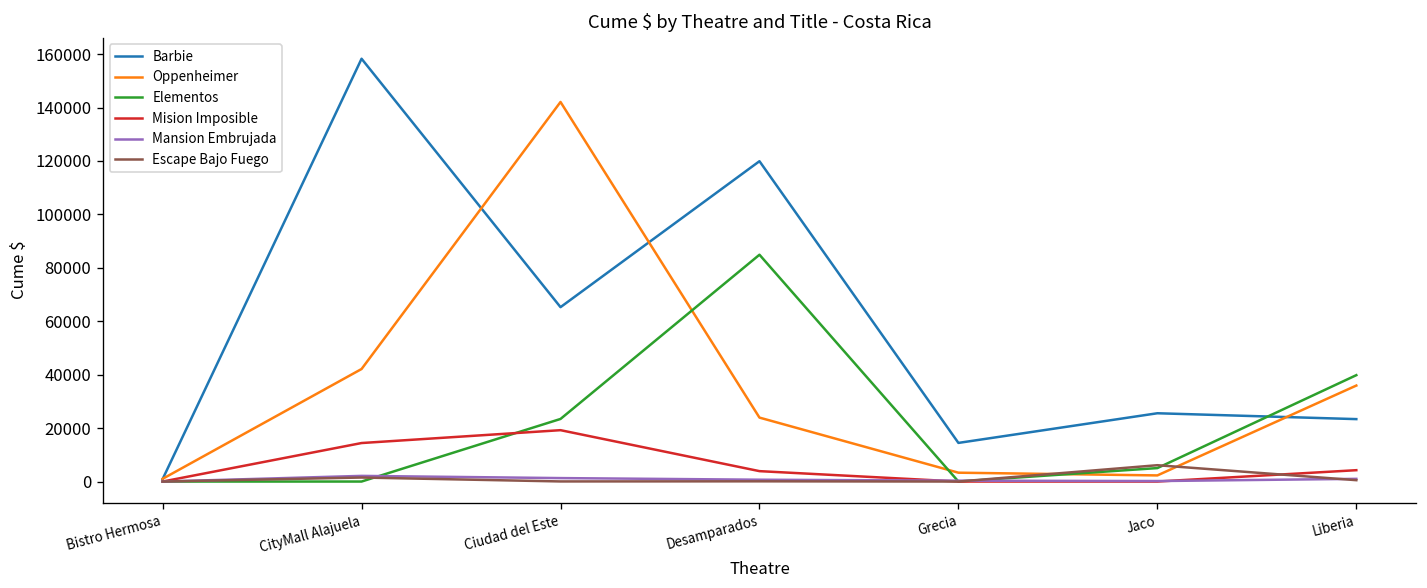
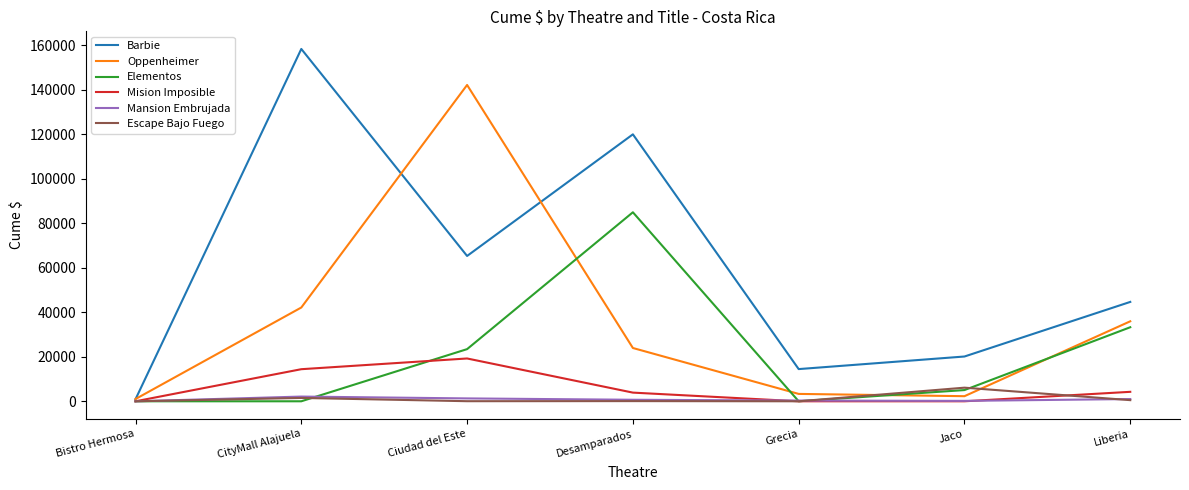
  {
    "Barbie": {
      "CityMall Alajuela": 158000,
      "Ciudad del Este": 65000,
      "Desamparados": 120000,
      "Grecia": 14000,
-     "Jaco": 26000,
-     "Liberia": 23000
+     "Jaco": 20000,
+     "Liberia": 45000
    },
    "Oppenheimer": {
      "CityMall Alajuela": 42000,
      "Ciudad del Este": 142000,
      "Desamparados": 24000,
      "Grecia": 3000,
      "Jaco": 2000,
      "Liberia": 36000
    },
    "Elementos": {
      "CityMall Alajuela": 0,
      "Ciudad del Este": 23000,
      "Desamparados": 85000,
-     "Liberia": 40000
+     "Liberia": 33000
    },
    "Mision Imposible": {
      "CityMall Alajuela": 14000,
      "Ciudad del Este": 19000,
      "Desamparados": 4000,
      "Liberia": 4000
    },
    "Mansion Embrujada": {
      "Ciudad del Este": 1000
    },
    "Escape Bajo Fuego": {
      "Ciudad del Este": 0
    }
  }
